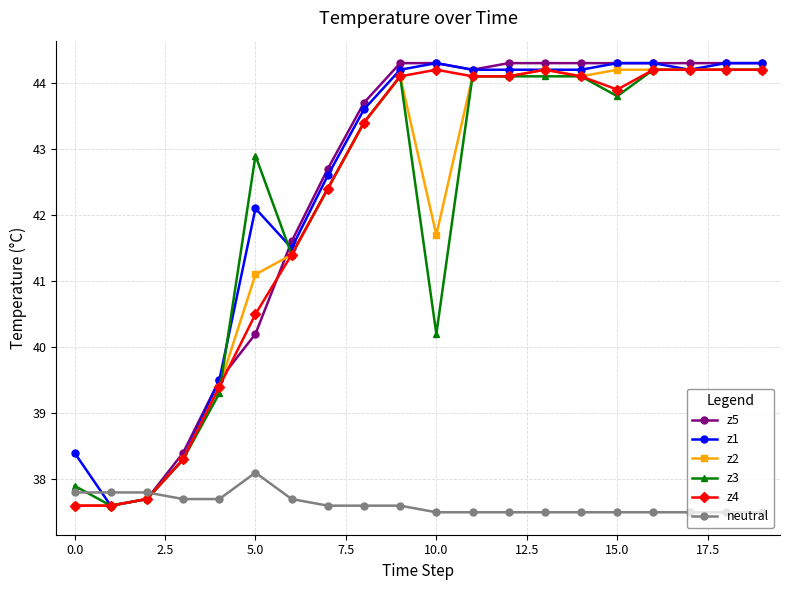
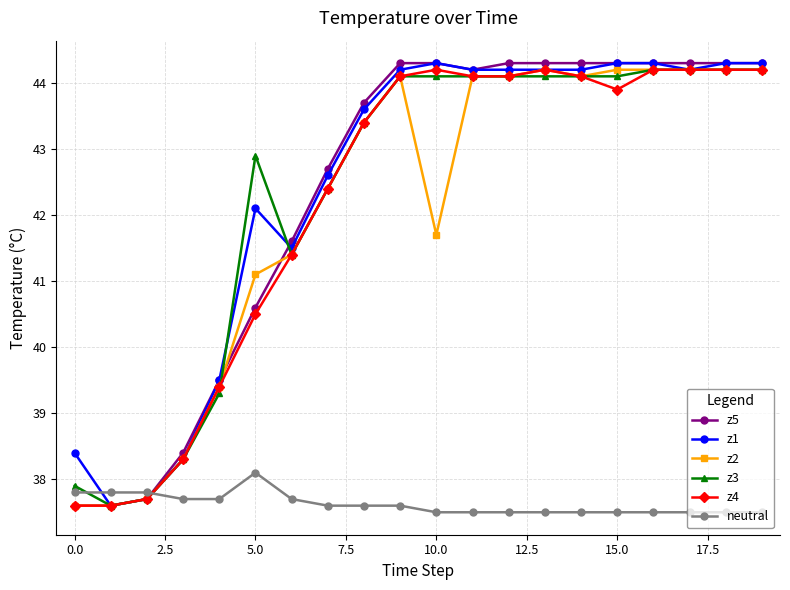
  {
    "z5": {
-     "5.0": 40.2
+     "5.0": 40.6
    },
    "z1": {
      "0.0": 38.4,
      "5.0": 42.1
    },
    "z2": {
      "5.0": 41.1,
      "10.0": 41.7,
      "15.0": 44.2
    },
    "z3": {
      "0.0": 37.9,
      "5.0": 42.9,
-     "10.0": 40.2,
-     "15.0": 43.8
+     "10.0": 44.1,
+     "15.0": 44.1
    },
    "z4": {
      "5.0": 40.5,
      "10.0": 44.2,
      "15.0": 43.9
    },
    "neutral": {
      "0.0": 37.8,
      "5.0": 38.1,
      "10.0": 37.5,
      "15.0": 37.5
    }
  }
